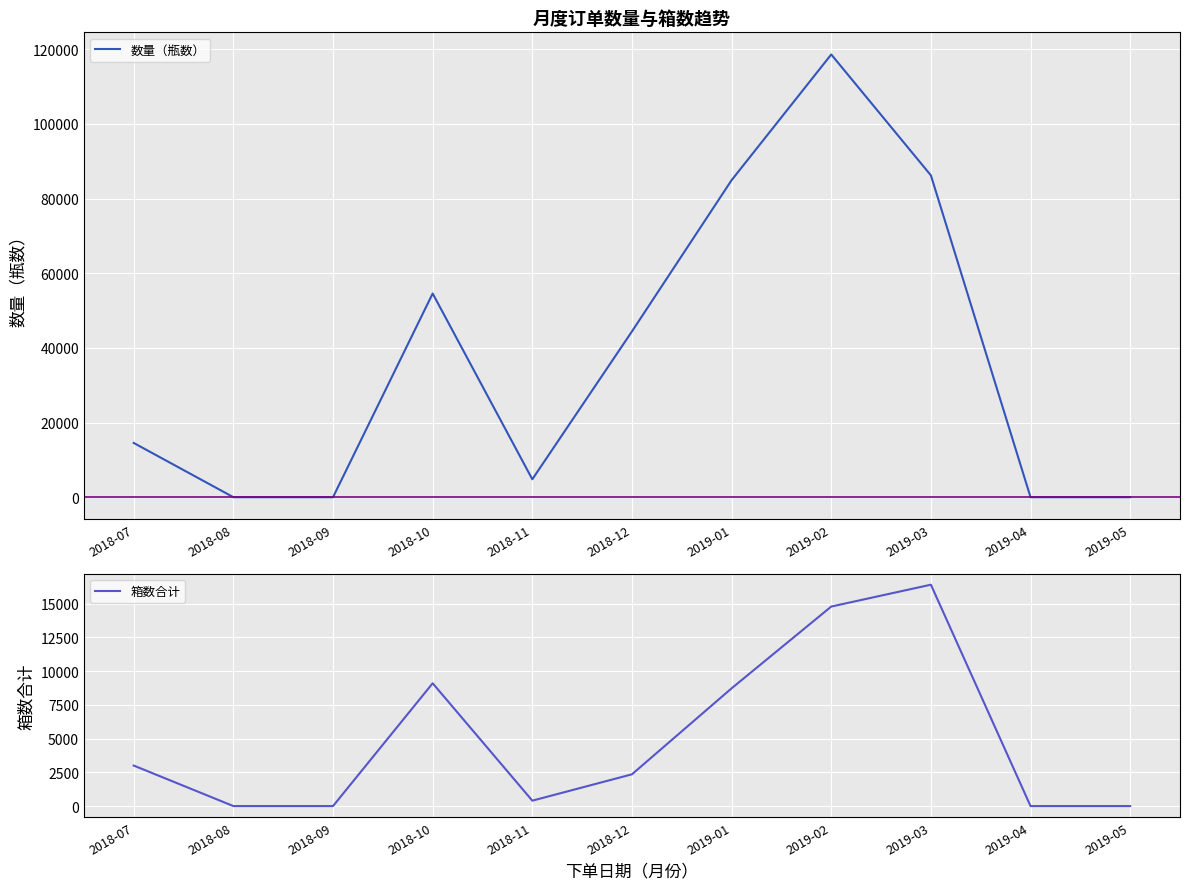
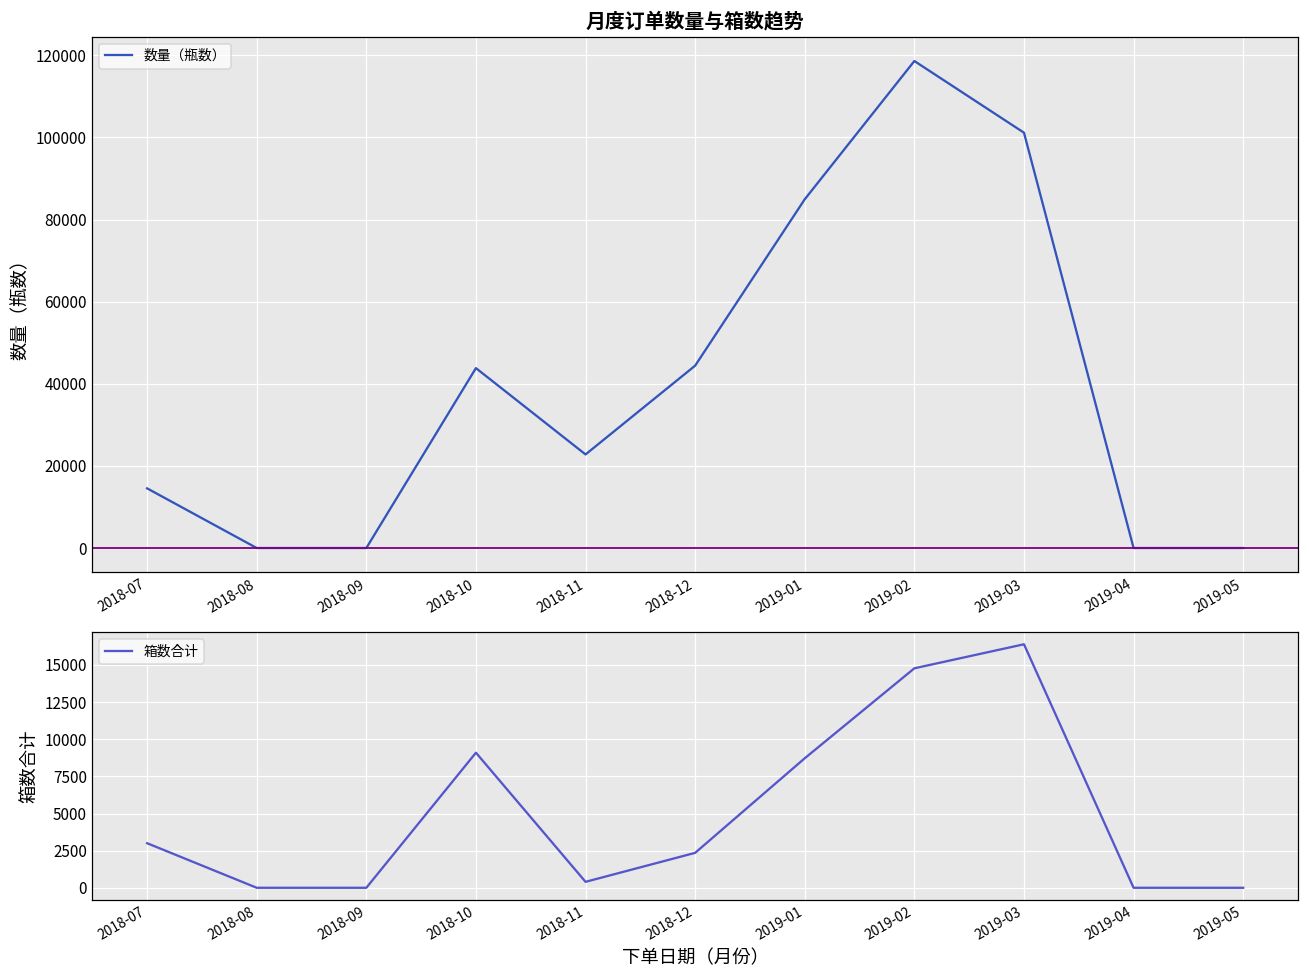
  {
    "月度订单数量与箱数趋势": {
      "2018-07": 15000,
      "2018-08": 0,
      "2018-09": 0,
-     "2018-10": 55000,
-     "2018-11": 5000,
+     "2018-10": 44000,
+     "2018-11": 23000,
      "2018-12": 44000,
      "2019-01": 85000,
      "2019-02": 119000,
-     "2019-03": 86000,
+     "2019-03": 101000,
      "2019-04": 0,
      "2019-05": 0
    }
  }
